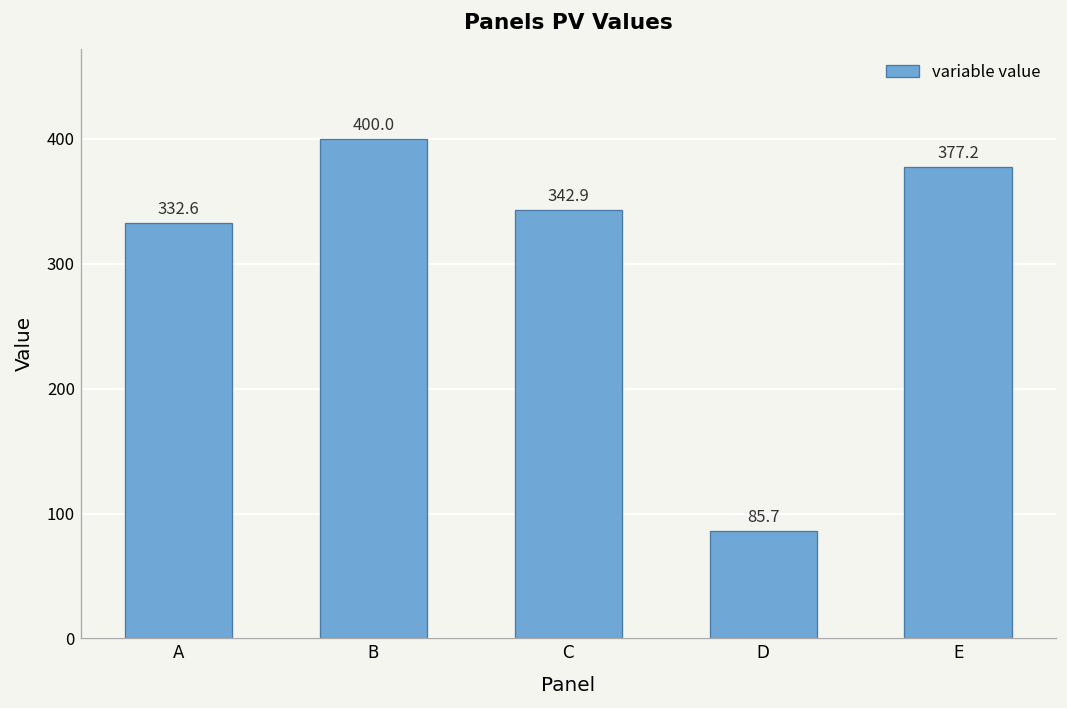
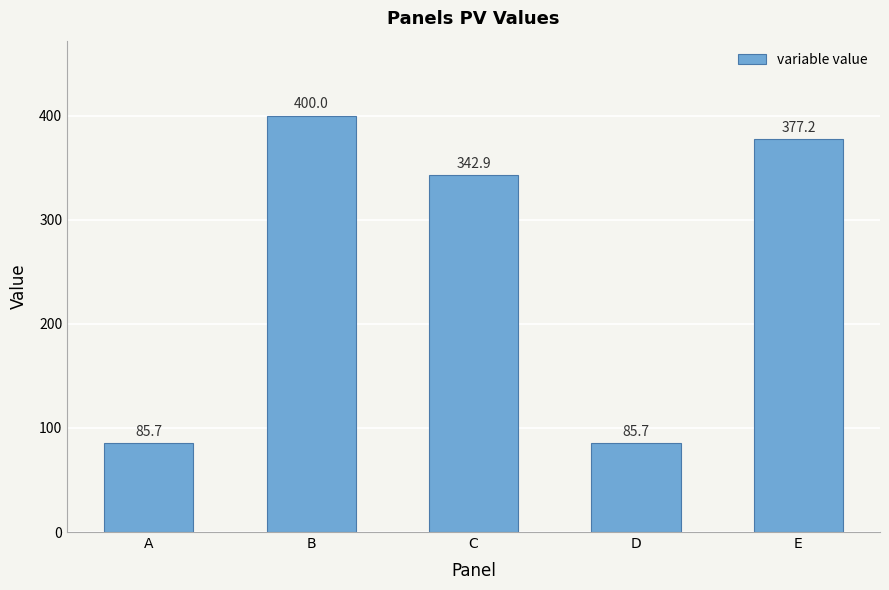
  {
-   "A": 332.6,
+   "A": 85.7,
    "B": 400.0,
    "C": 342.9,
    "D": 85.7,
    "E": 377.2
  }
